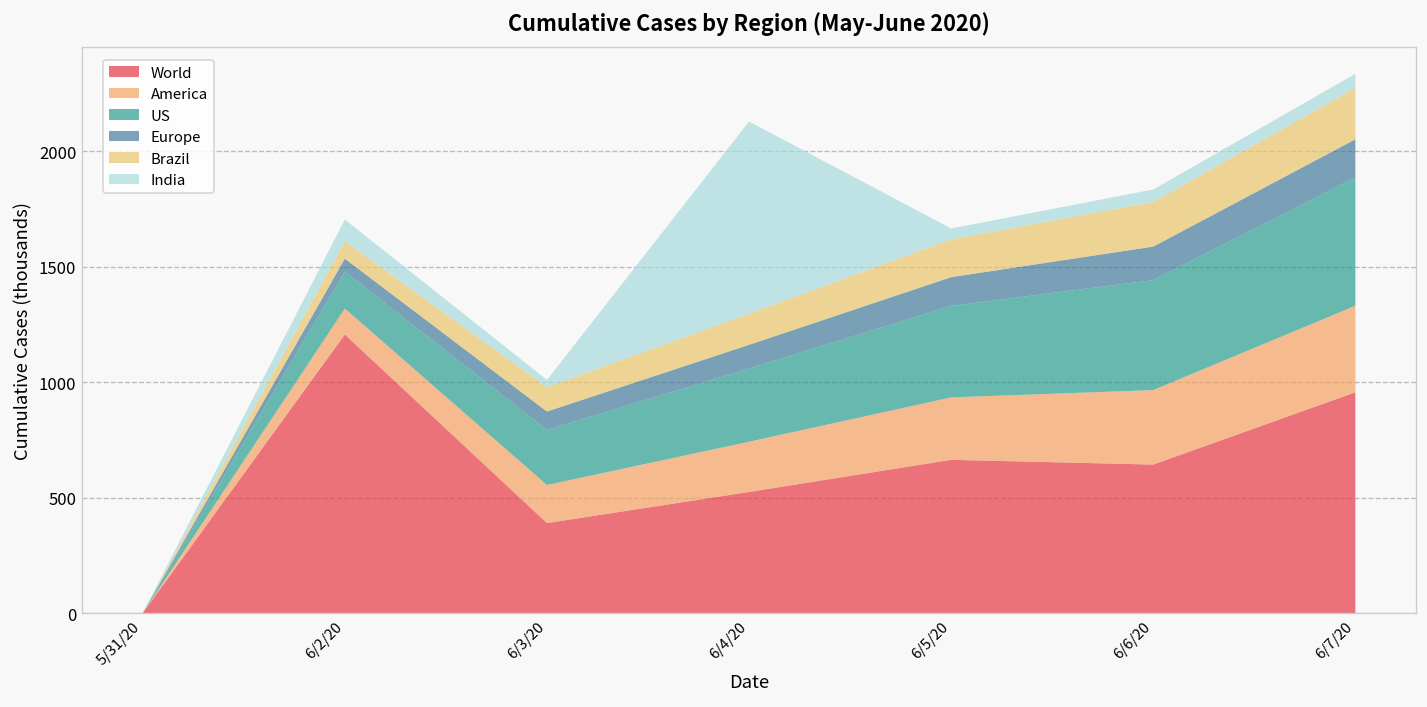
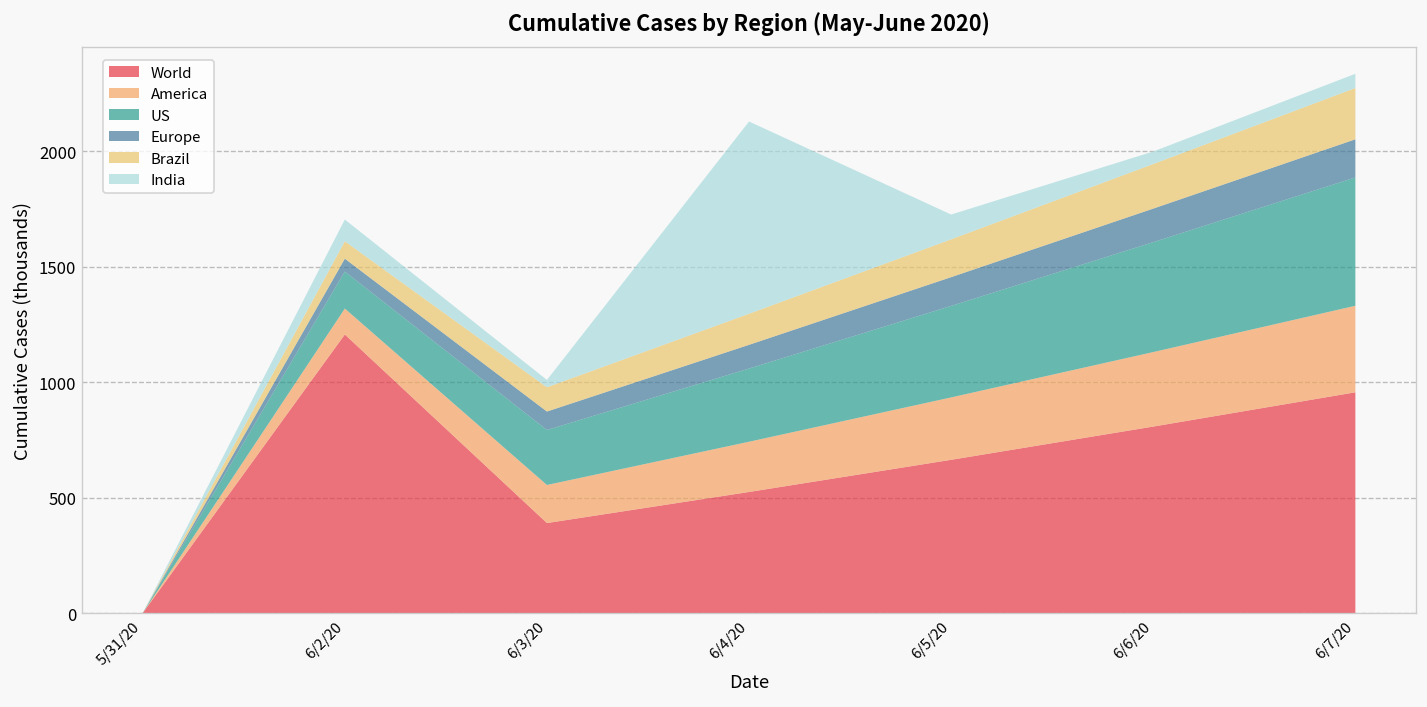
  {
    "World": {
      "6/2/20": 1210,
      "6/3/20": 390,
      "6/4/20": 520,
      "6/5/20": 660,
-     "6/6/20": 640,
+     "6/6/20": 810,
      "6/7/20": 960
    },
    "India": {
      "6/2/20": 90,
      "6/3/20": 30,
      "6/4/20": 830,
-     "6/5/20": 50,
+     "6/5/20": 110,
      "6/6/20": 50,
      "6/7/20": 60
    }
  }
